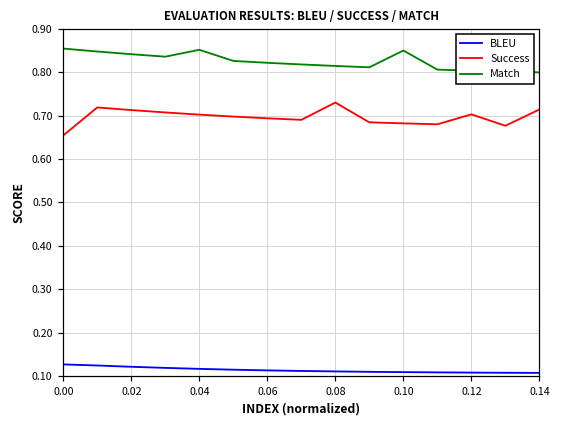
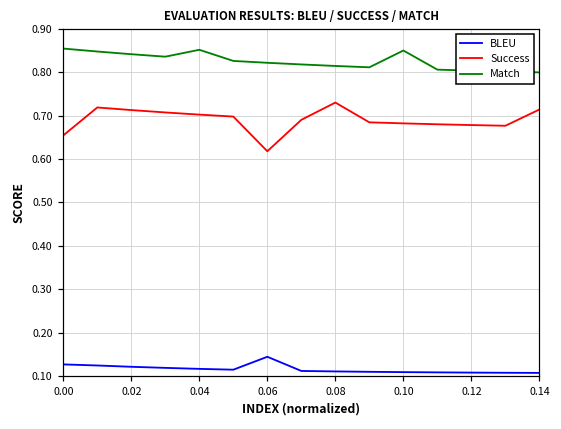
  {
    "BLEU": {
      "0.00": 0.13,
      "0.02": 0.12,
      "0.04": 0.12,
-     "0.06": 0.11,
+     "0.06": 0.14,
      "0.08": 0.11,
      "0.10": 0.11,
      "0.12": 0.11,
      "0.14": 0.11
    },
    "Success": {
      "0.00": 0.65,
      "0.02": 0.71,
      "0.04": 0.70,
-     "0.06": 0.69,
+     "0.06": 0.62,
      "0.08": 0.73,
      "0.10": 0.68,
-     "0.12": 0.70,
+     "0.12": 0.68,
      "0.14": 0.71
    },
    "Match": {
      "0.00": 0.85,
      "0.02": 0.84,
      "0.04": 0.85,
      "0.06": 0.82,
      "0.08": 0.81,
      "0.10": 0.85,
      "0.14": 0.80
    }
  }
